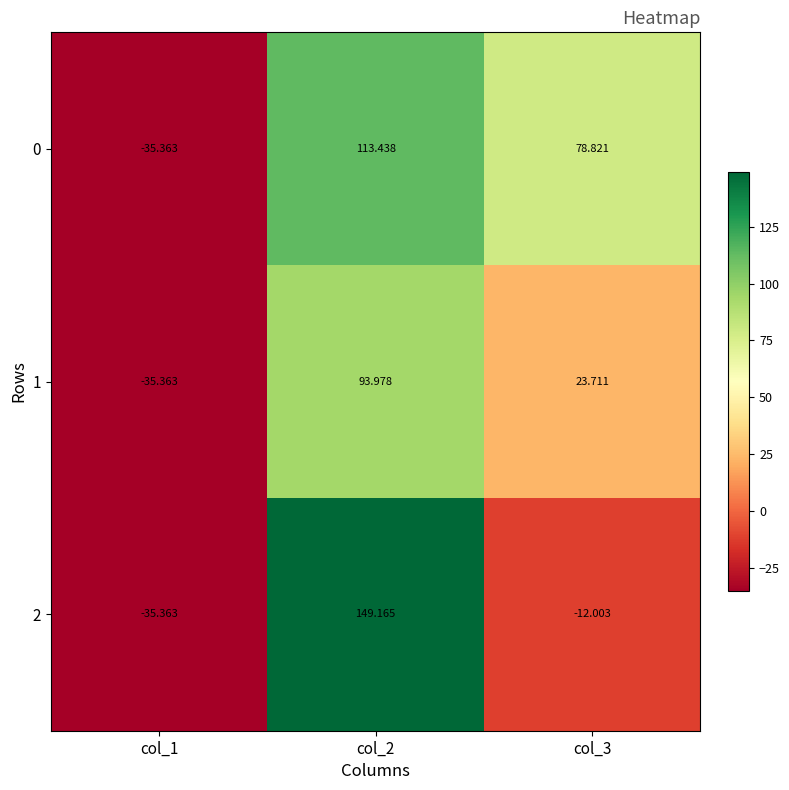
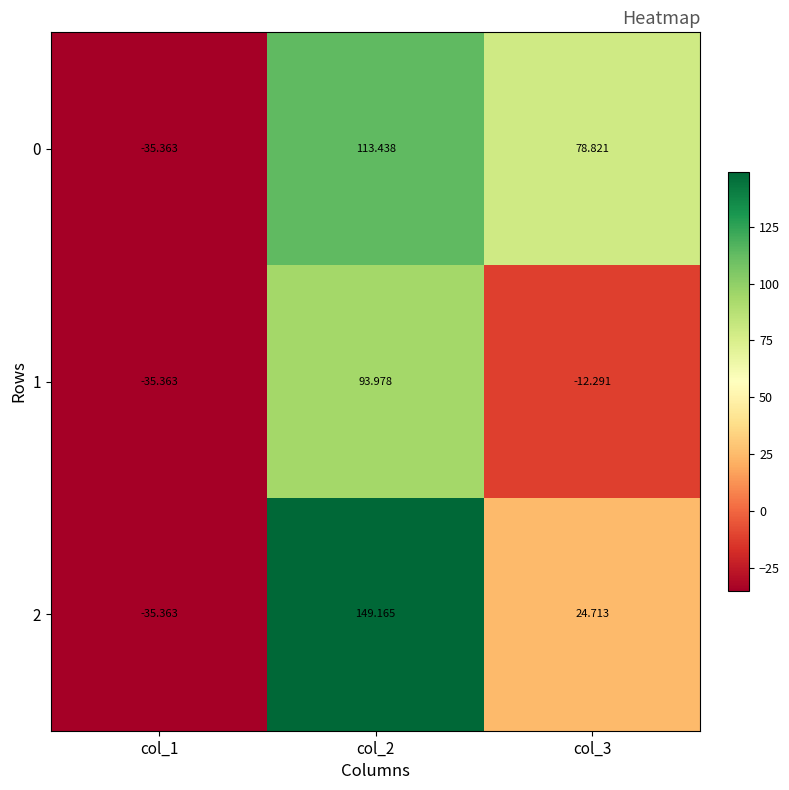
  {
    "0": {
      "col_1": -35.363,
      "col_2": 113.438,
      "col_3": 78.821
    },
    "1": {
      "col_1": -35.363,
      "col_2": 93.978,
-     "col_3": 23.711
+     "col_3": -12.291
    },
    "2": {
      "col_1": -35.363,
      "col_2": 149.165,
-     "col_3": -12.003
+     "col_3": 24.713
    }
  }
